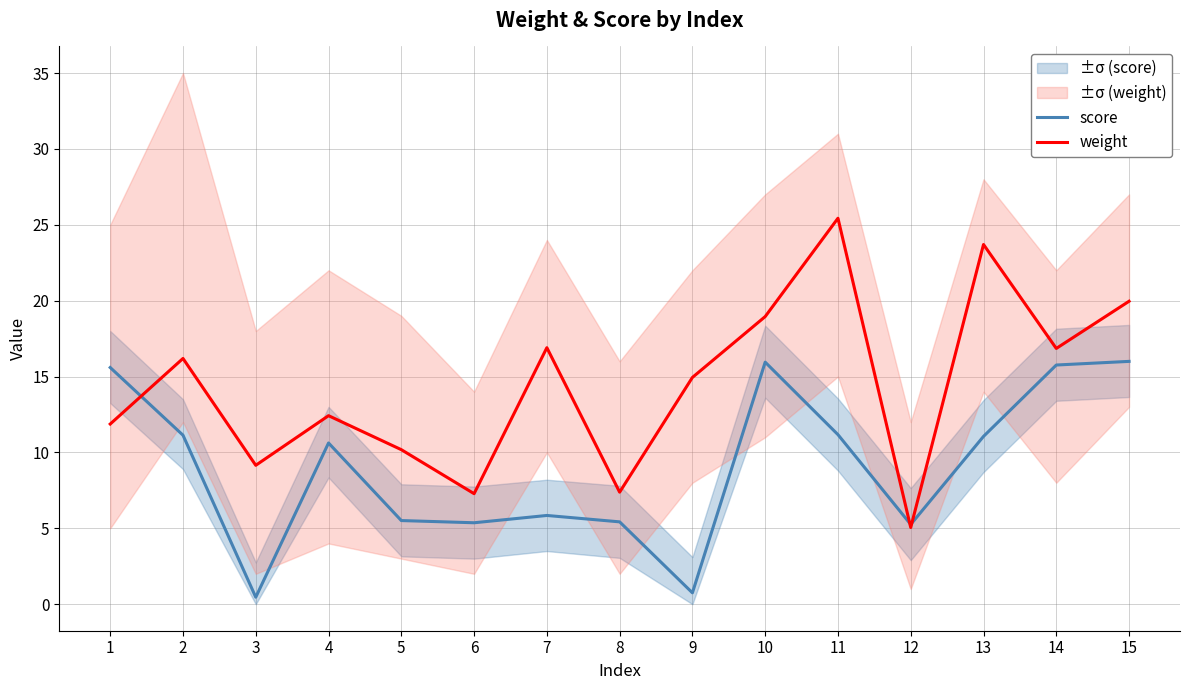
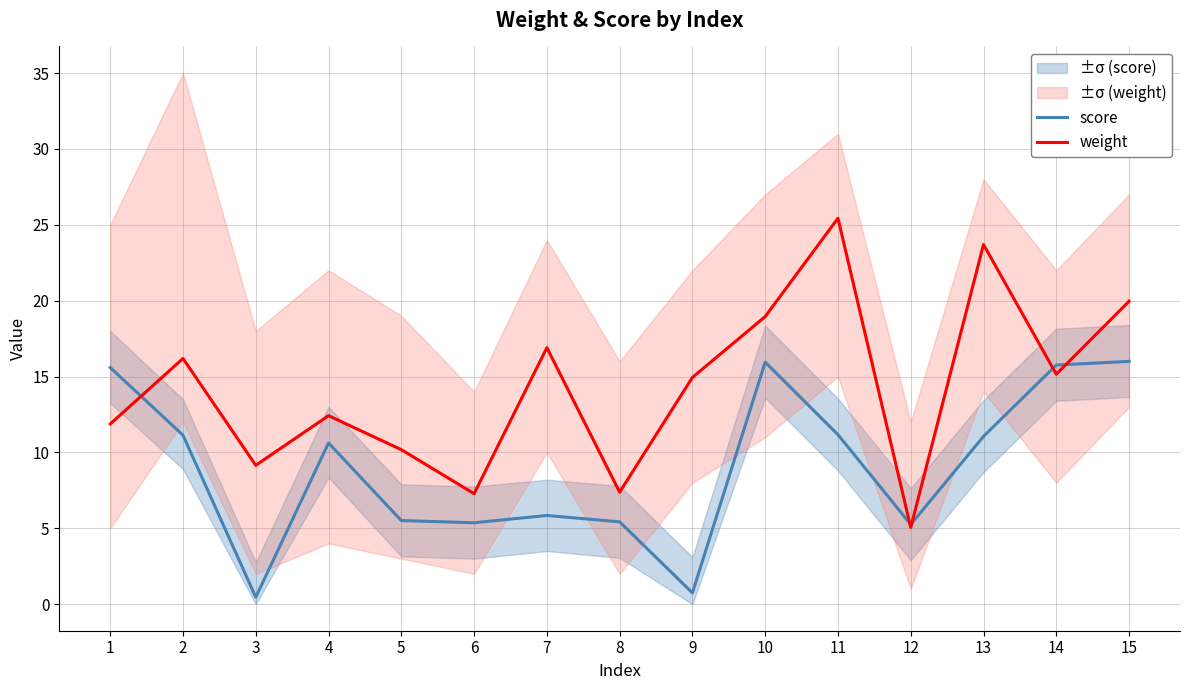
  {
    "weight": {
      "1": 11.9,
      "2": 16.2,
      "3": 9.2,
      "4": 12.4,
      "5": 10.2,
      "6": 7.3,
      "7": 16.9,
      "8": 7.4,
      "9": 14.9,
      "10": 19.0,
      "11": 25.4,
      "12": 5.1,
      "13": 23.7,
-     "14": 16.9,
+     "14": 15.2,
      "15": 20.0
    }
  }
